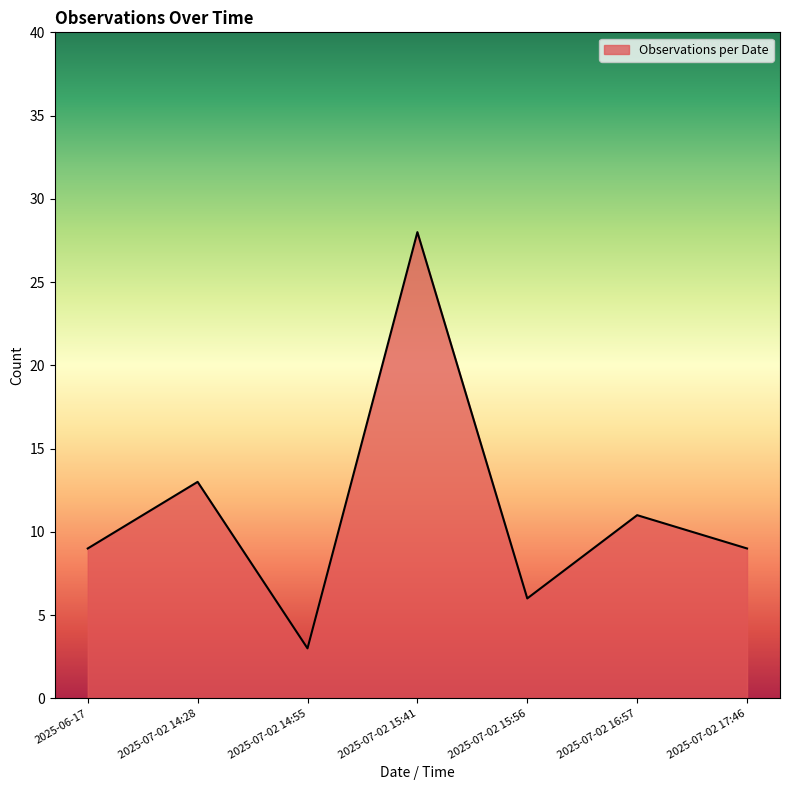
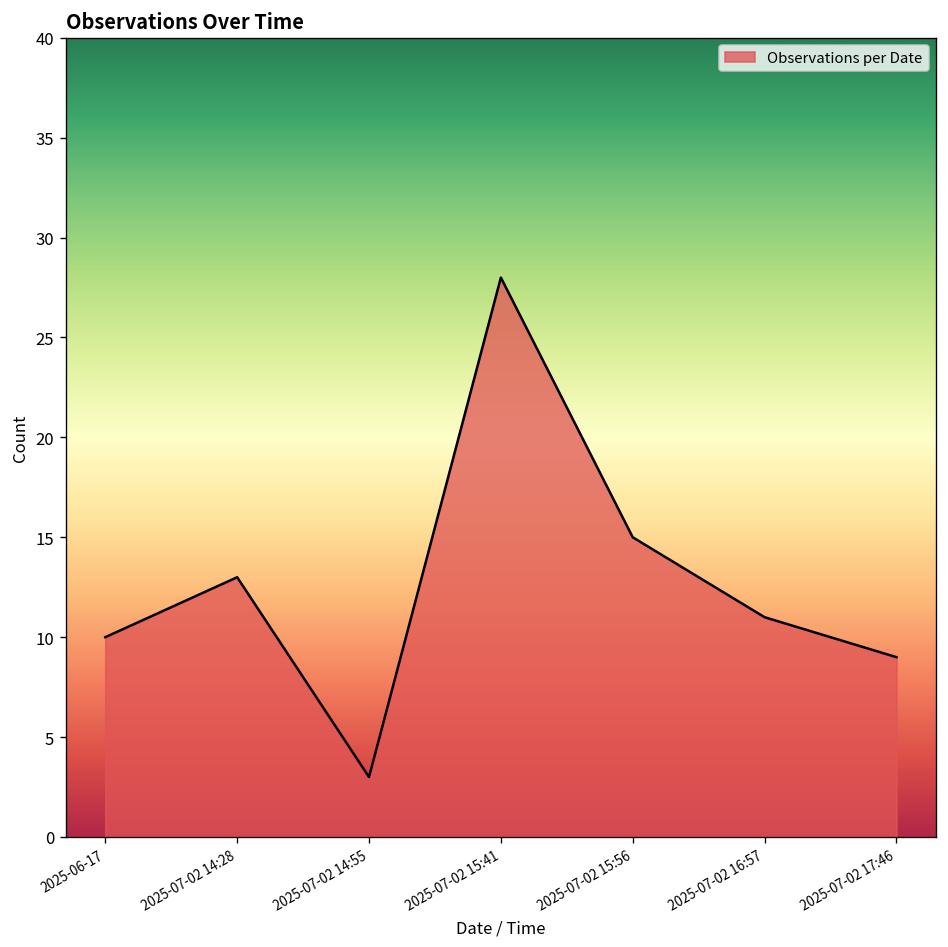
  {
-   "2025-06-17": 9,
+   "2025-06-17": 10,
    "2025-07-02 14:28": 13,
    "2025-07-02 14:55": 3,
    "2025-07-02 15:41": 28,
-   "2025-07-02 15:56": 6,
+   "2025-07-02 15:56": 15,
    "2025-07-02 16:57": 11,
    "2025-07-02 17:46": 9
  }
